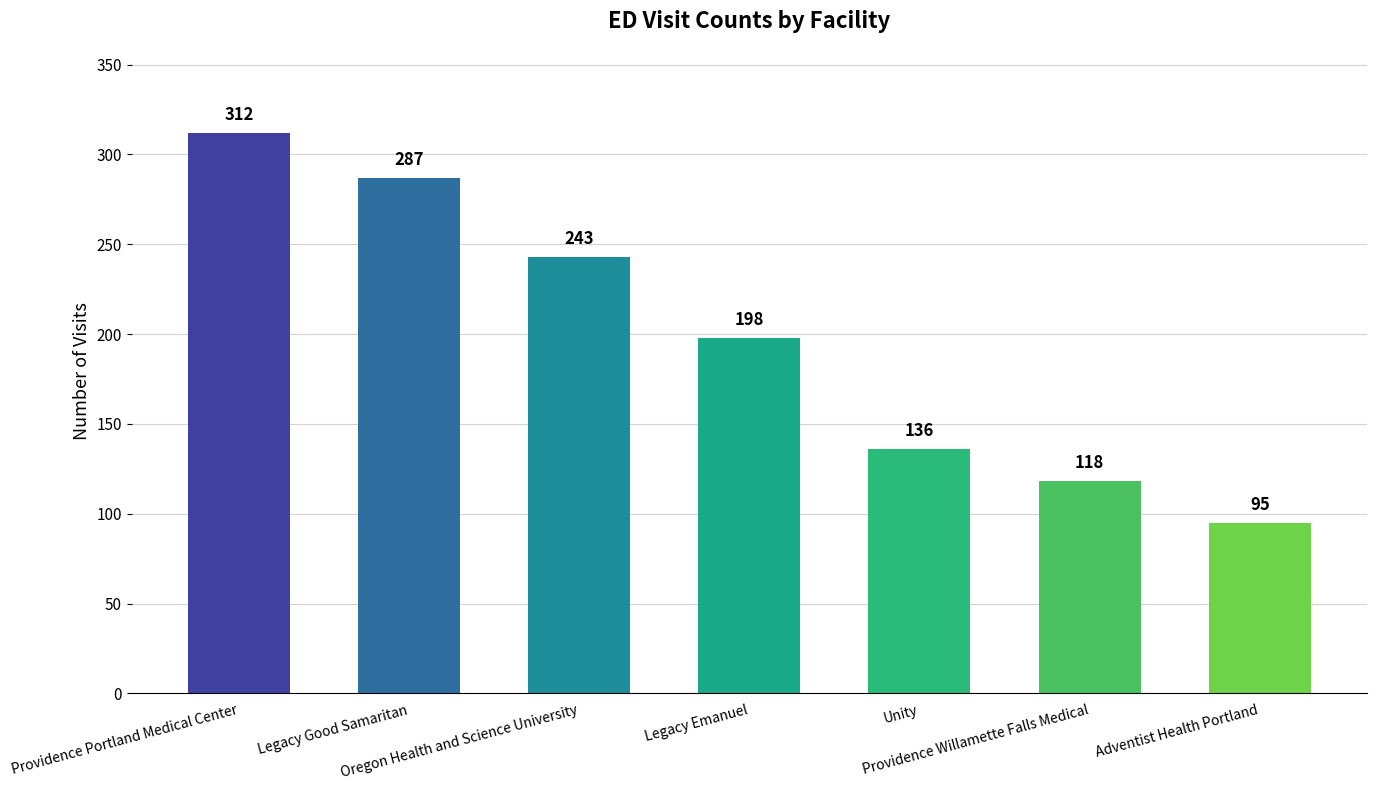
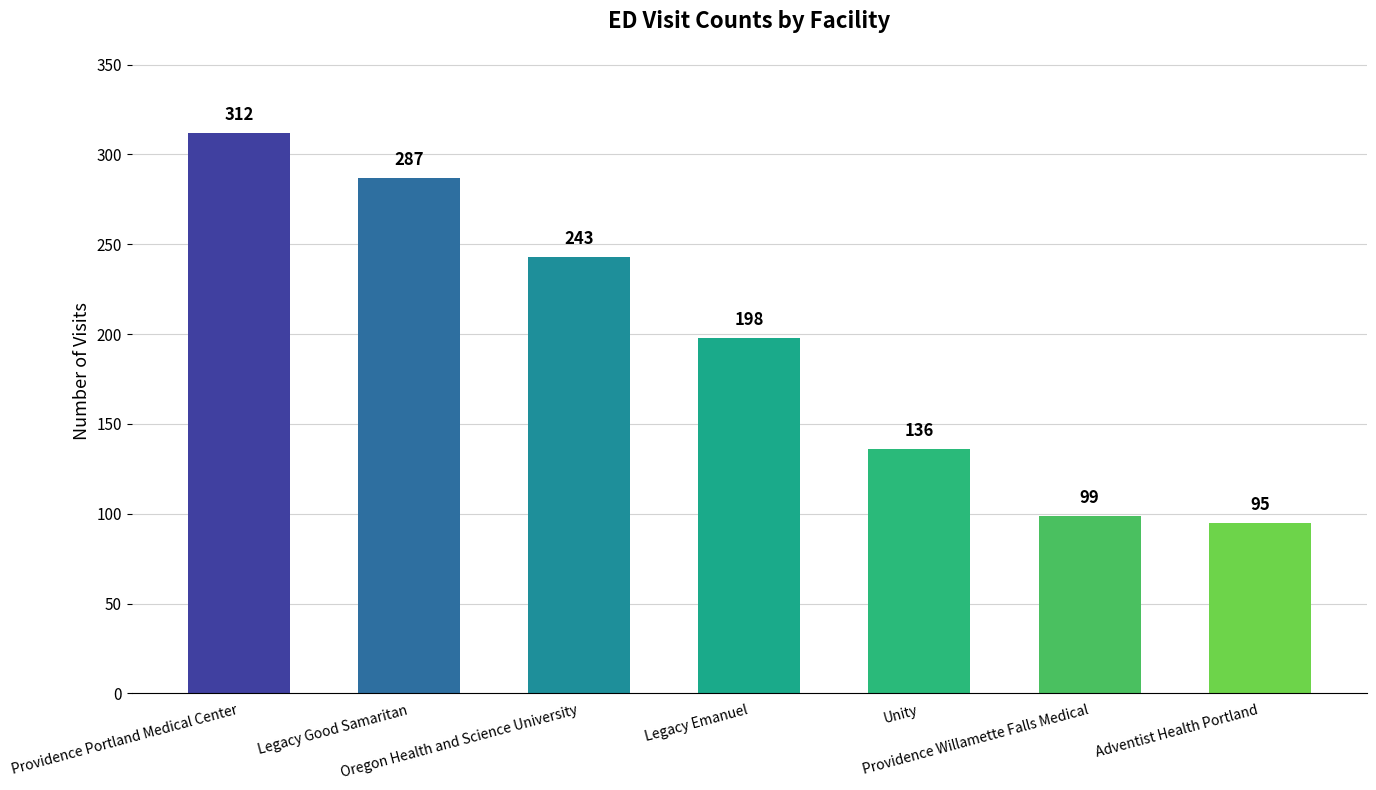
  {
    "Providence Portland Medical Center": 312,
    "Legacy Good Samaritan": 287,
    "Oregon Health and Science University": 243,
    "Legacy Emanuel": 198,
    "Unity": 136,
-   "Providence Willamette Falls Medical": 118,
+   "Providence Willamette Falls Medical": 99,
    "Adventist Health Portland": 95
  }
